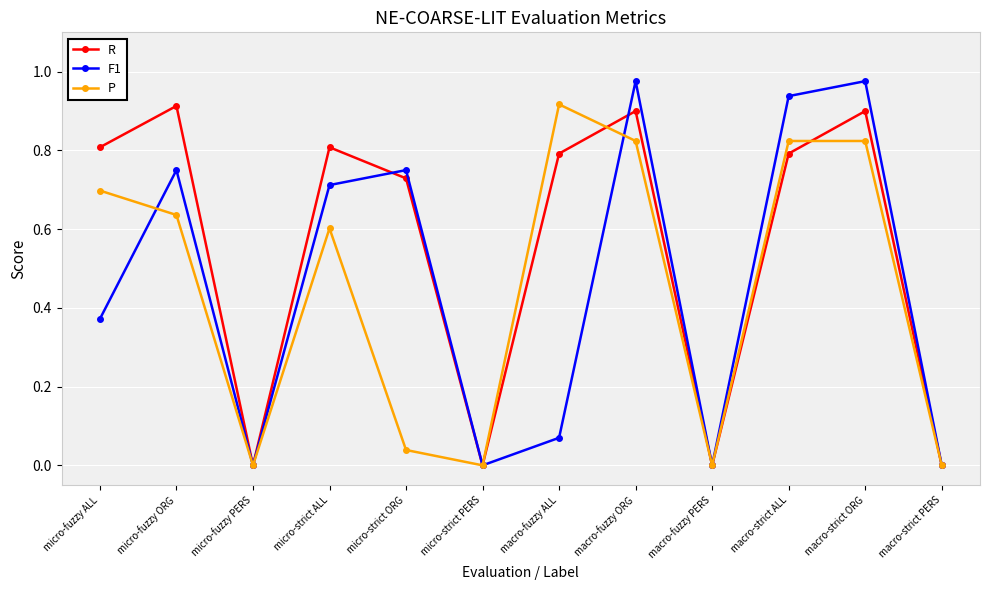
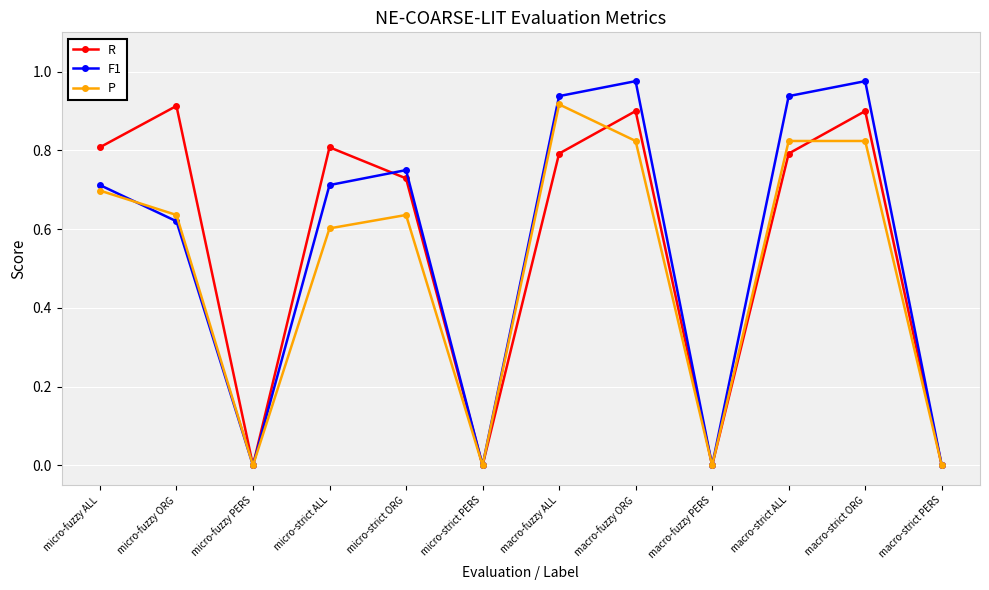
  {
    "R": {
      "micro-fuzzy ALL": 0.81,
      "micro-fuzzy ORG": 0.91,
      "micro-strict ALL": 0.81,
      "micro-strict ORG": 0.73,
      "macro-fuzzy ALL": 0.79,
      "macro-fuzzy ORG": 0.90,
      "macro-strict ALL": 0.79,
      "macro-strict ORG": 0.90
    },
    "F1": {
-     "micro-fuzzy ALL": 0.37,
-     "micro-fuzzy ORG": 0.75,
+     "micro-fuzzy ALL": 0.71,
+     "micro-fuzzy ORG": 0.62,
      "micro-strict ALL": 0.71,
      "micro-strict ORG": 0.75,
-     "macro-fuzzy ALL": 0.07,
+     "macro-fuzzy ALL": 0.94,
      "macro-fuzzy ORG": 0.98,
      "macro-strict ALL": 0.94,
      "macro-strict ORG": 0.98
    },
    "P": {
      "micro-fuzzy ALL": 0.70,
      "micro-fuzzy ORG": 0.64,
      "micro-strict ALL": 0.60,
-     "micro-strict ORG": 0.04,
+     "micro-strict ORG": 0.64,
      "macro-fuzzy ALL": 0.92,
      "macro-fuzzy ORG": 0.82,
      "macro-strict ALL": 0.82,
      "macro-strict ORG": 0.82
    }
  }
